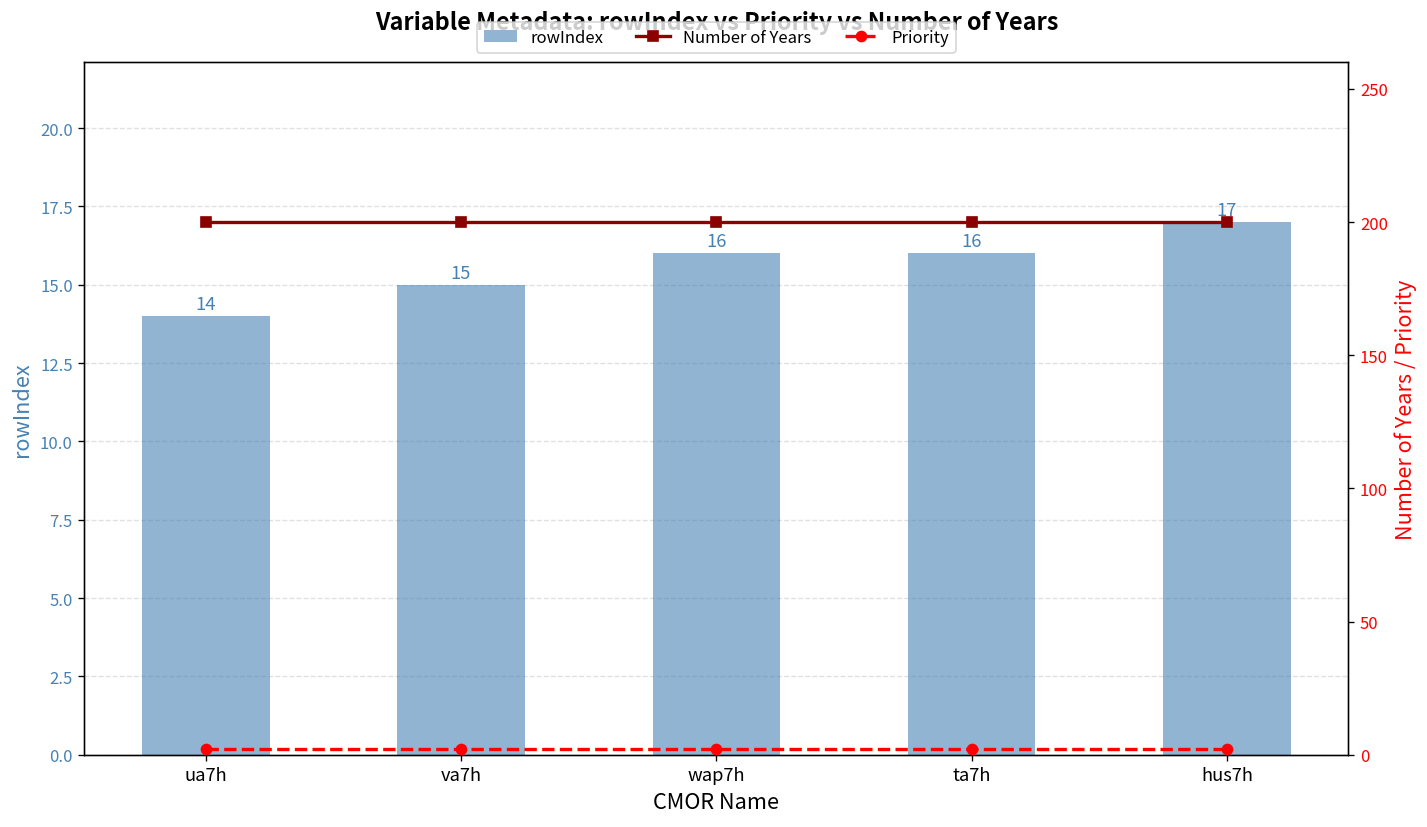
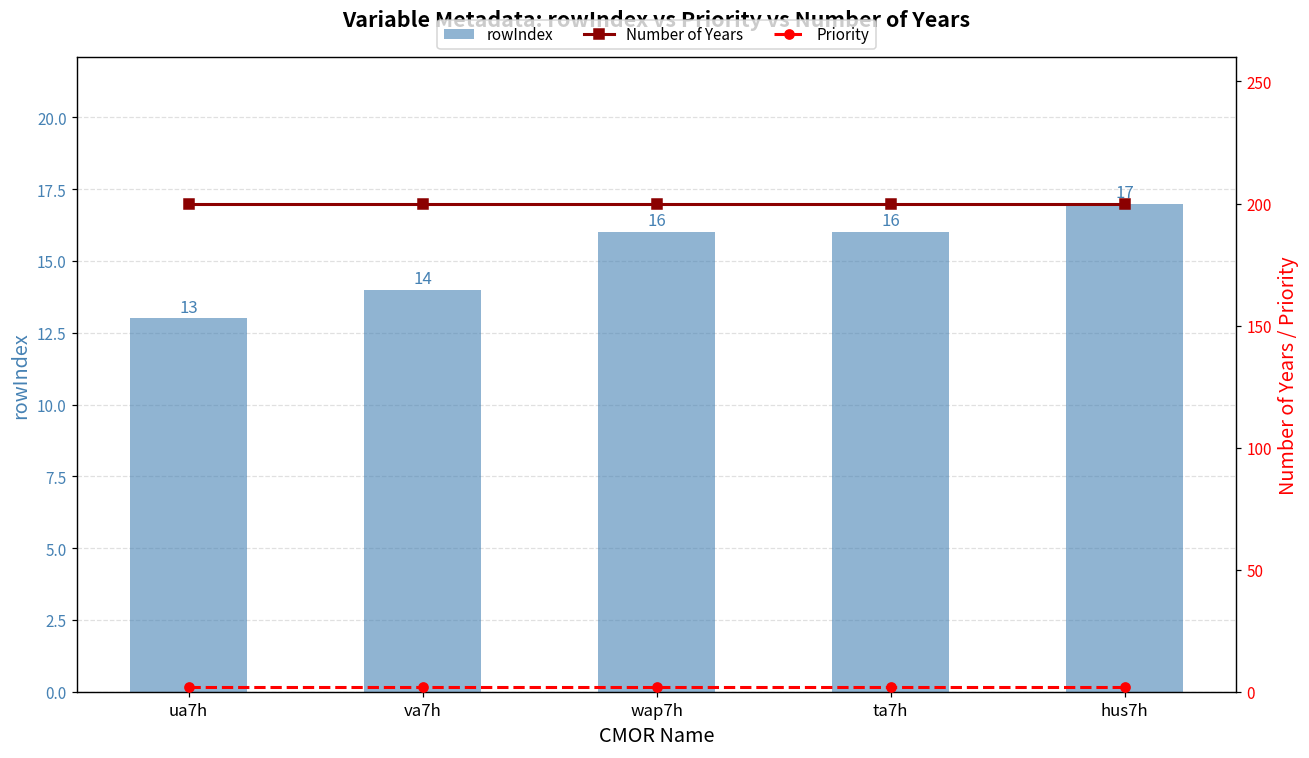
  {
    "rowIndex": {
-     "ua7h": 14,
-     "va7h": 15,
+     "ua7h": 13,
+     "va7h": 14,
      "wap7h": 16,
      "ta7h": 16,
      "hus7h": 17
    }
  }
